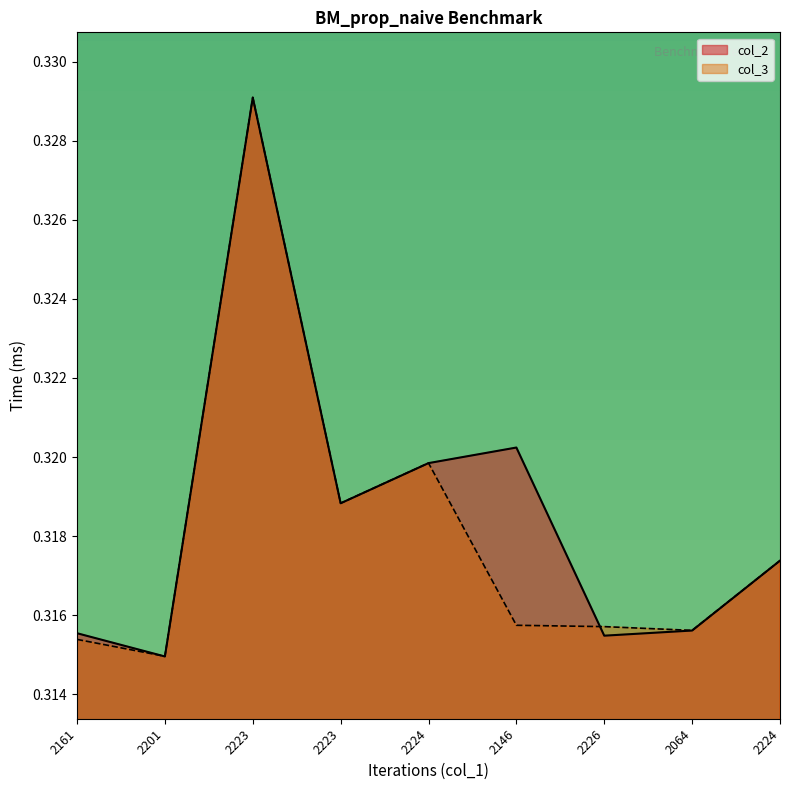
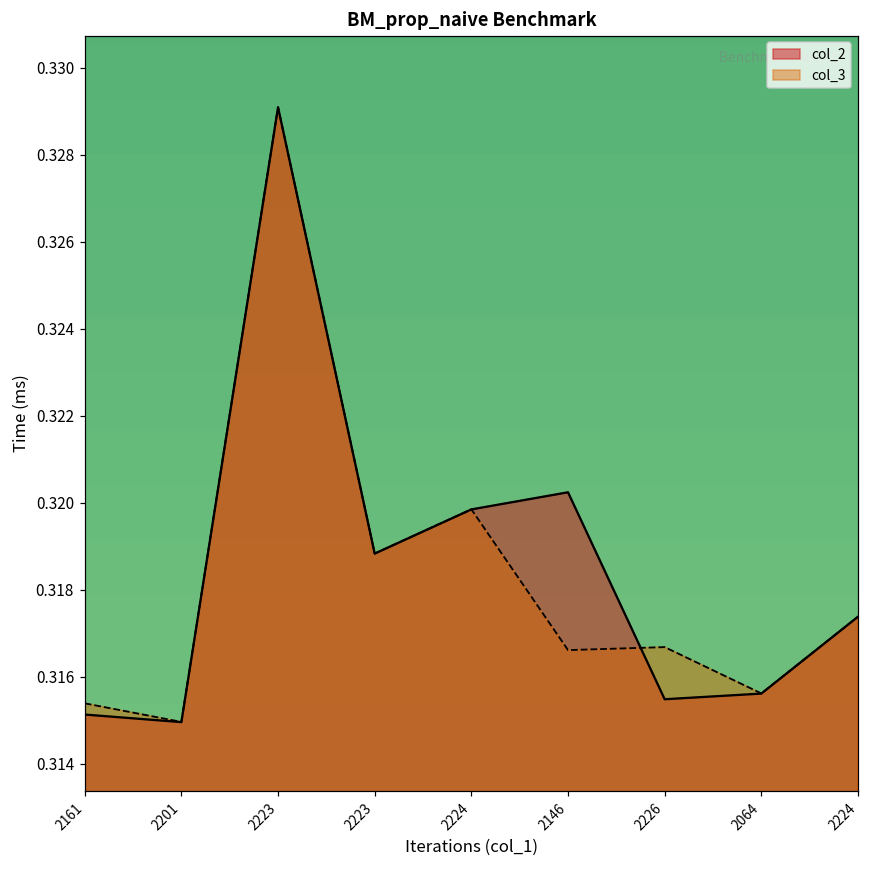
  {
    "col_2": {
-     "2161": 0.3155,
+     "2161": 0.3151,
      "2146": 0.3202,
      "2226": 0.3155
    },
    "col_3": {
      "2161": 0.3154,
-     "2146": 0.3157,
-     "2226": 0.3157
+     "2146": 0.3166,
+     "2226": 0.3167
    }
  }
